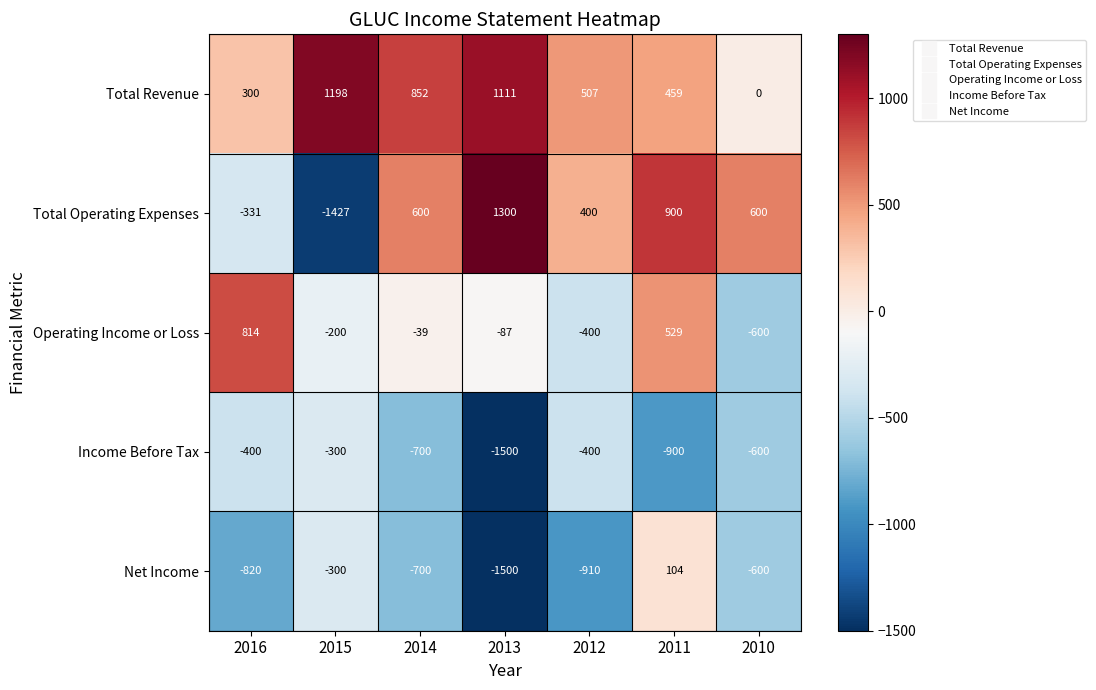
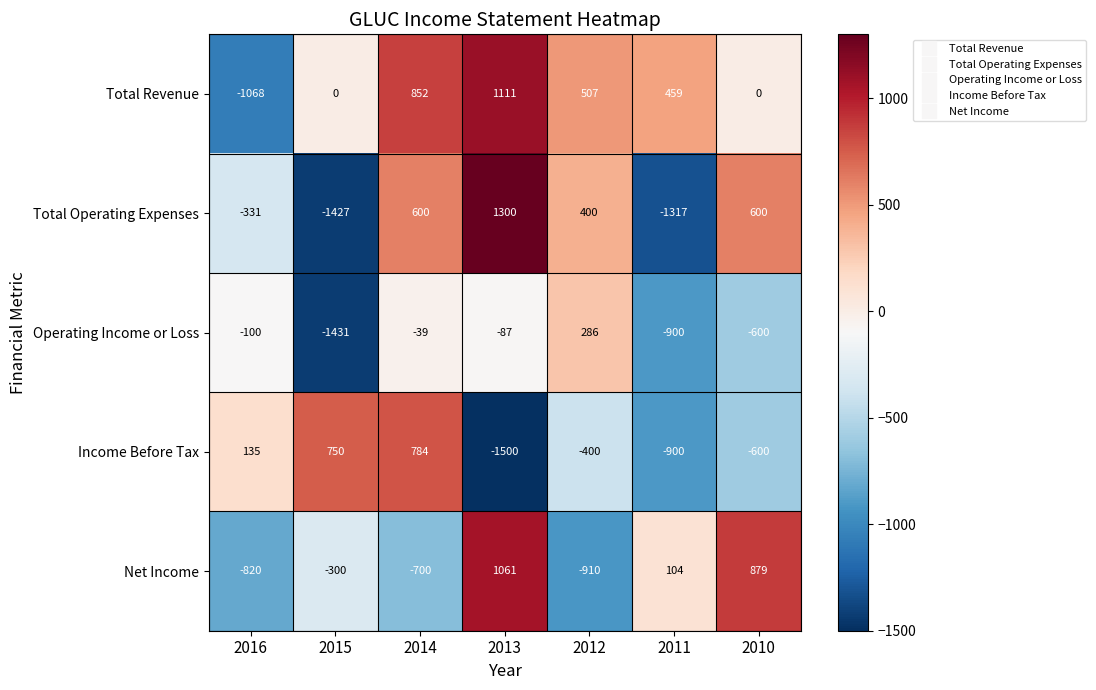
  {
    "Total Revenue": {
-     "2016": 300,
-     "2015": 1198,
+     "2016": -1068,
+     "2015": 0,
      "2014": 852,
      "2013": 1111,
      "2012": 507,
      "2011": 459,
      "2010": 0
    },
    "Total Operating Expenses": {
      "2016": -331,
      "2015": -1427,
      "2014": 600,
      "2013": 1300,
      "2012": 400,
-     "2011": 900,
+     "2011": -1317,
      "2010": 600
    },
    "Operating Income or Loss": {
-     "2016": 814,
-     "2015": -200,
+     "2016": -100,
+     "2015": -1431,
      "2014": -39,
      "2013": -87,
-     "2012": -400,
-     "2011": 529,
+     "2012": 286,
+     "2011": -900,
      "2010": -600
    },
    "Income Before Tax": {
-     "2016": -400,
-     "2015": -300,
-     "2014": -700,
+     "2016": 135,
+     "2015": 750,
+     "2014": 784,
      "2013": -1500,
      "2012": -400,
      "2011": -900,
      "2010": -600
    },
    "Net Income": {
      "2016": -820,
      "2015": -300,
      "2014": -700,
-     "2013": -1500,
+     "2013": 1061,
      "2012": -910,
      "2011": 104,
-     "2010": -600
+     "2010": 879
    }
  }
